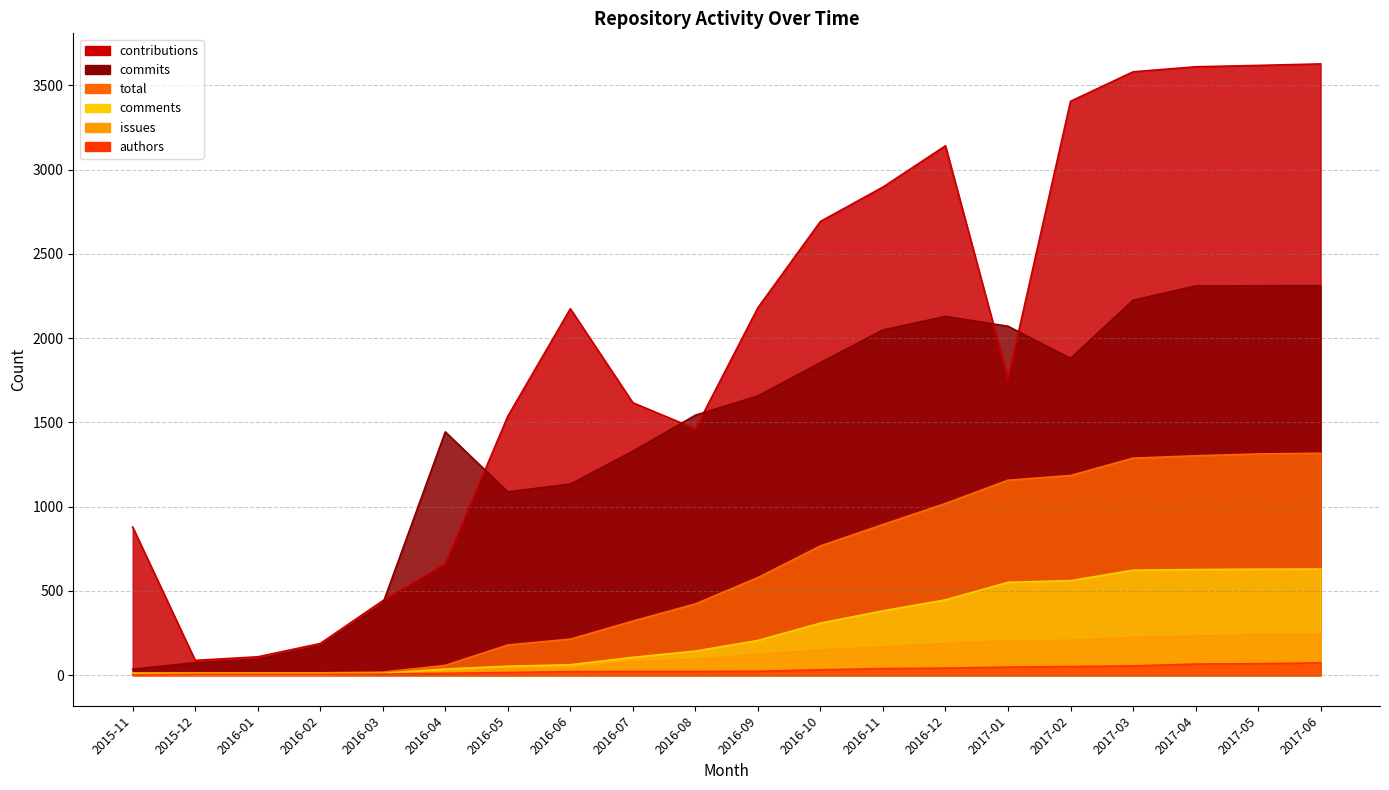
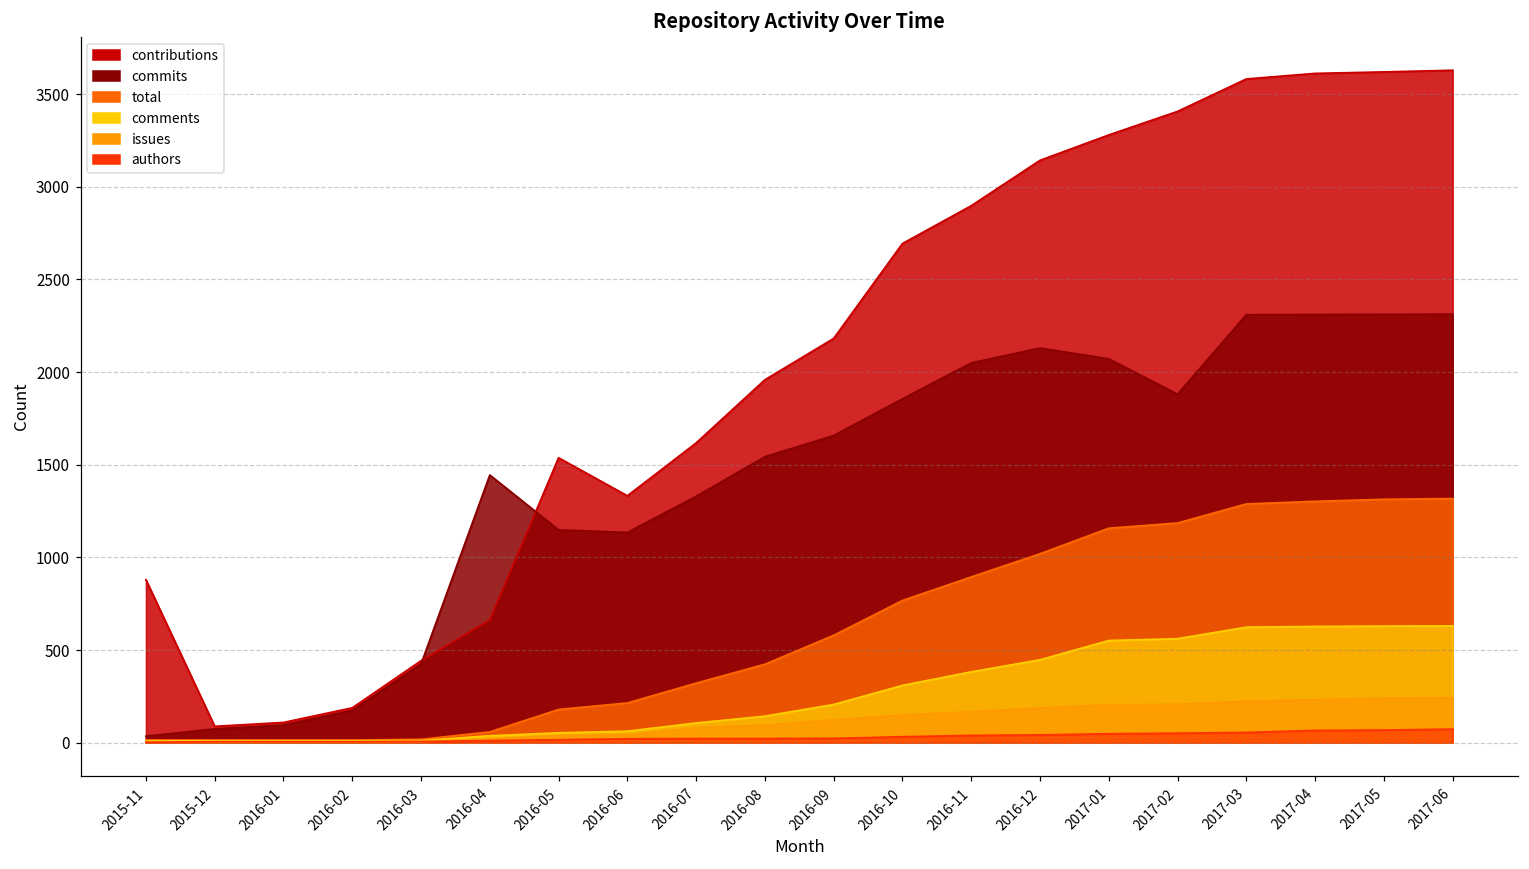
  {
    "contributions": {
      "2015-11": 880,
      "2016-03": 440,
      "2016-04": 660,
      "2016-05": 1540,
-     "2016-06": 2180,
+     "2016-06": 1330,
      "2016-07": 1620,
-     "2016-08": 1460,
+     "2016-08": 1960,
      "2016-09": 2180,
      "2016-10": 2690,
      "2016-11": 2900,
      "2016-12": 3140,
-     "2017-01": 1760,
+     "2017-01": 3280,
      "2017-02": 3410,
      "2017-03": 3580,
      "2017-04": 3610,
      "2017-05": 3620,
      "2017-06": 3630
    },
    "commits": {
      "2015-11": 40,
      "2016-03": 420,
      "2016-04": 1440,
-     "2016-05": 1090,
+     "2016-05": 1150,
      "2016-06": 1130,
      "2016-07": 1330,
      "2016-08": 1540,
      "2016-09": 1660,
      "2016-10": 1860,
      "2016-11": 2050,
      "2016-12": 2130,
      "2017-01": 2070,
      "2017-02": 1880,
-     "2017-03": 2230,
+     "2017-03": 2310,
      "2017-04": 2310,
      "2017-05": 2310,
      "2017-06": 2310
    }
  }
